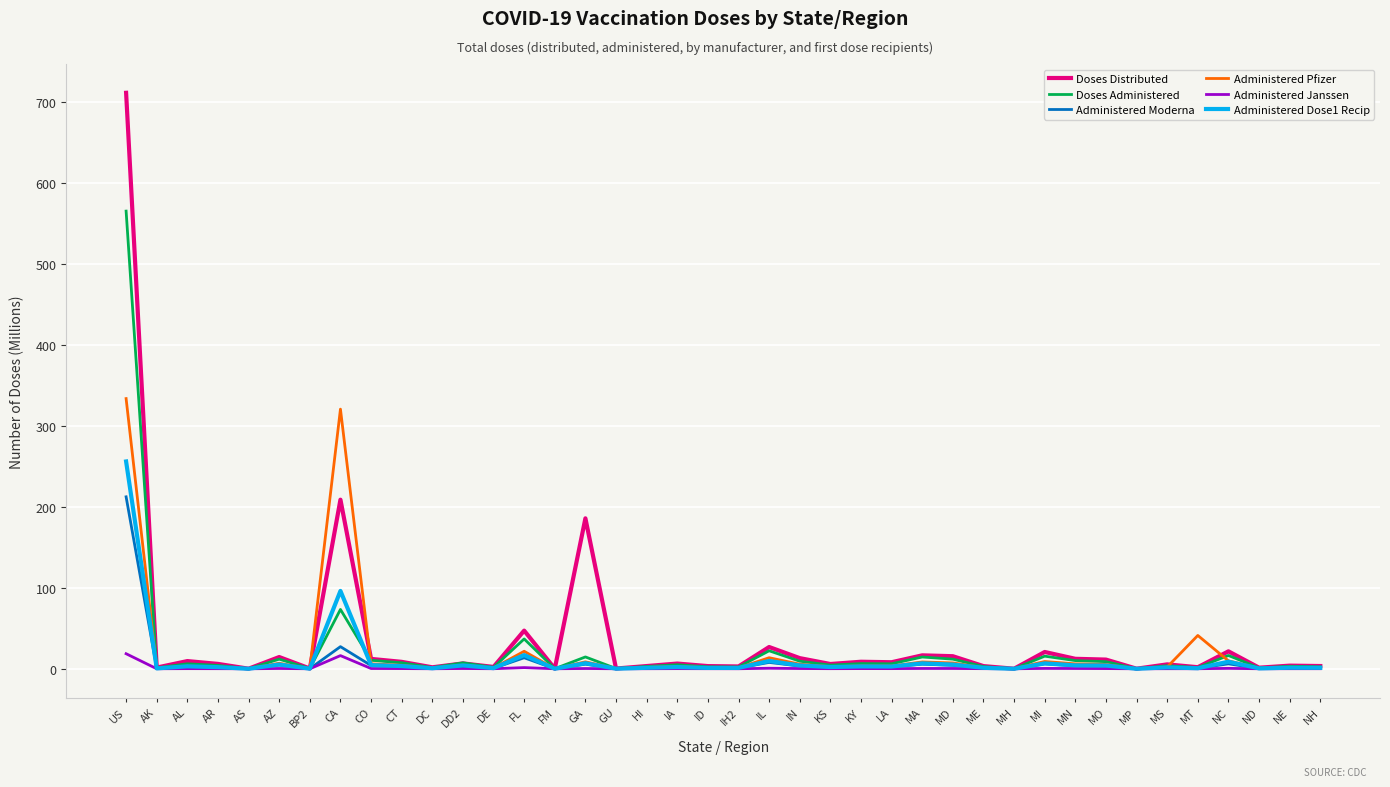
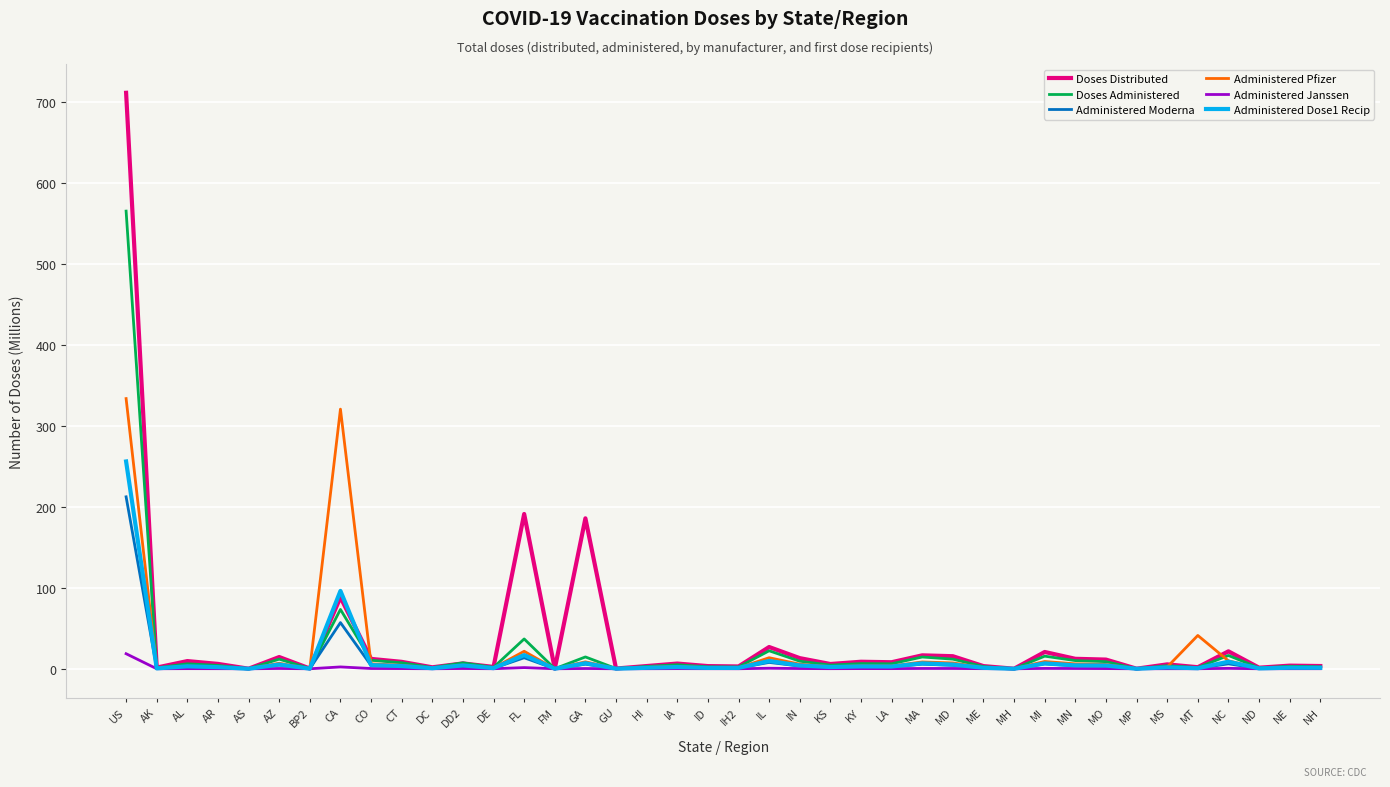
  {
    "Doses Distributed": {
      "US": 710,
      "AL": 10,
-     "CA": 210,
-     "FL": 50,
+     "CA": 90,
+     "FL": 190,
      "GA": 190,
      "IL": 30,
      "IN": 10,
      "MD": 20,
      "MI": 20,
      "NC": 20
    },
    "Doses Administered": {
      "US": 570,
      "CA": 70,
      "FL": 40,
      "GA": 10,
      "IL": 20,
      "IN": 10,
      "MD": 10,
      "MI": 20,
      "NC": 20
    },
    "Administered Moderna": {
      "US": 210,
-     "CA": 30,
+     "CA": 60,
      "FL": 10
    },
    "Administered Pfizer": {
      "US": 330,
      "CA": 320,
      "FL": 20,
      "IL": 10,
      "MT": 40
    },
    "Administered Janssen": {
      "US": 20,
      "AZ": 0,
-     "CA": 20,
+     "CA": 0,
      "CO": 0,
      "FL": 0,
      "GA": 0,
      "IL": 0,
      "MA": 0,
      "MD": 0,
      "MI": 0,
      "MN": 0,
      "NC": 0
    },
    "Administered Dose1 Recip": {
      "US": 260,
      "CA": 100,
      "FL": 20
    }
  }
